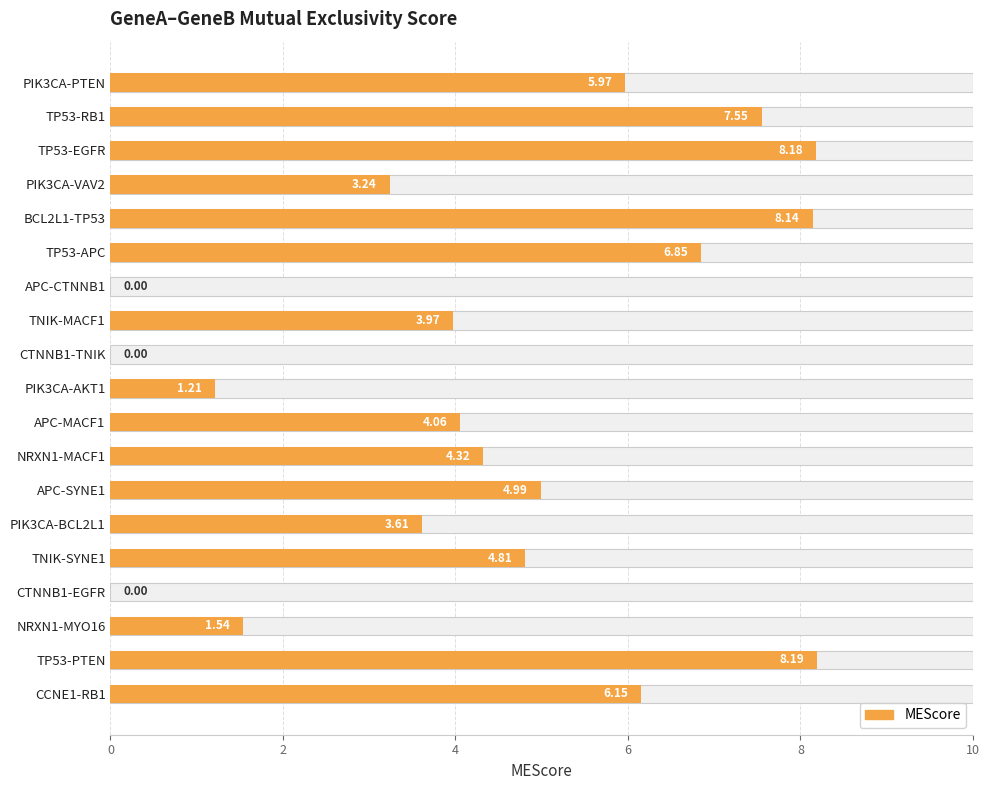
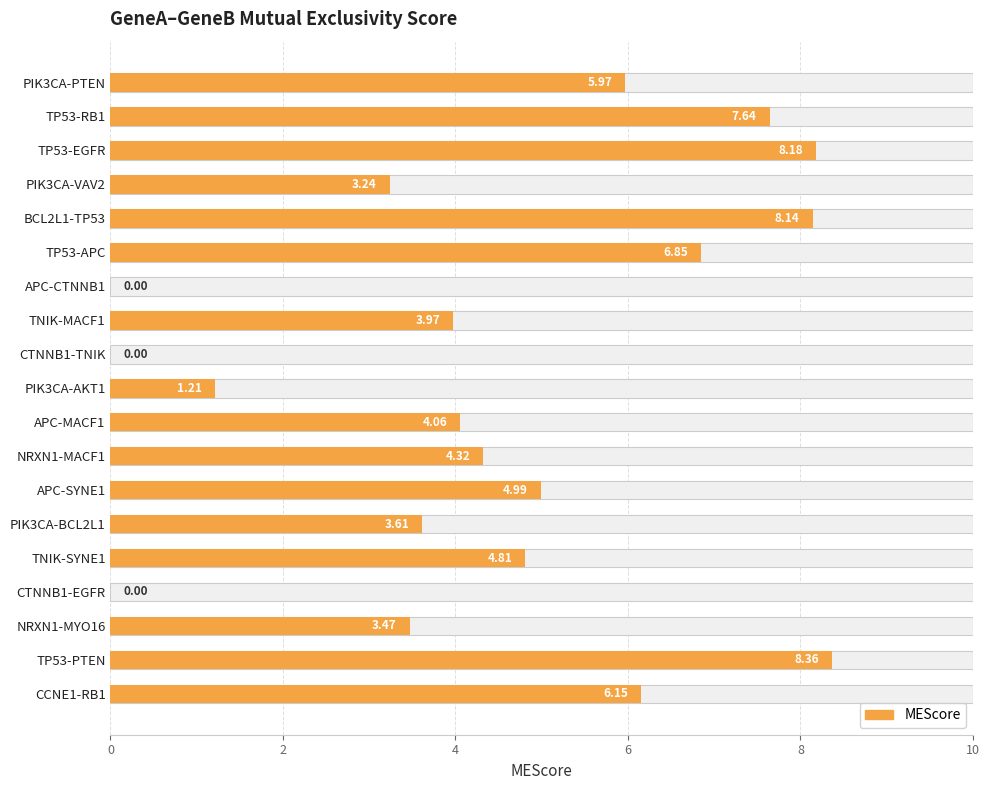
  {
    "MEScore": {
-     "TP53-RB1": 7.55,
+     "TP53-RB1": 7.64,
      "APC-CTNNB1": 0.00,
      "CTNNB1-TNIK": 0.00,
      "CTNNB1-EGFR": 0.00,
-     "NRXN1-MYO16": 1.54,
-     "TP53-PTEN": 8.19
+     "NRXN1-MYO16": 3.47,
+     "TP53-PTEN": 8.36
    }
  }
